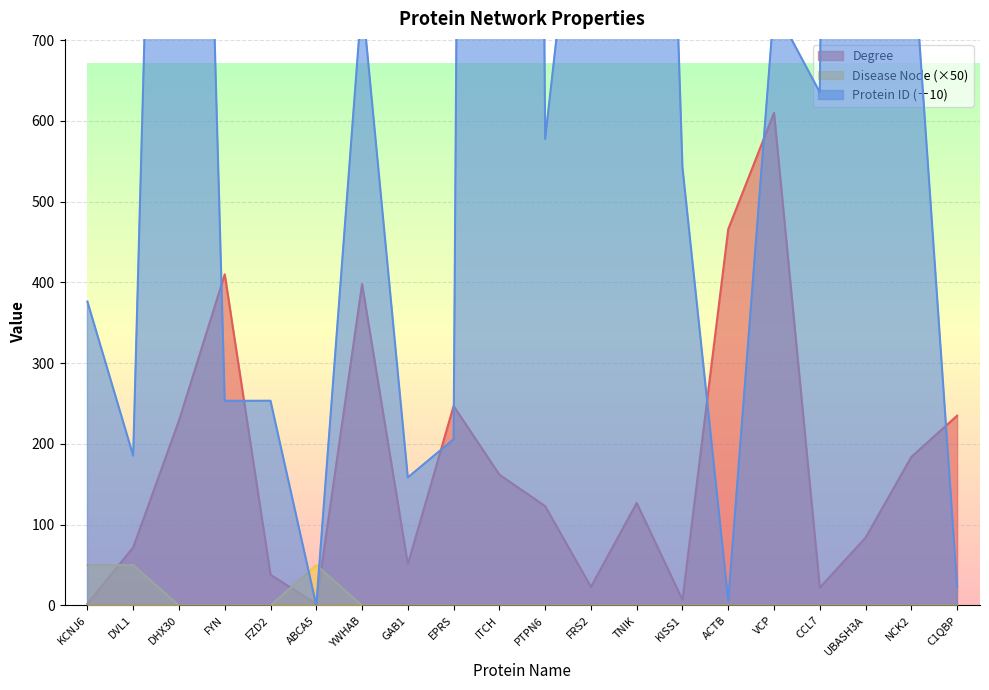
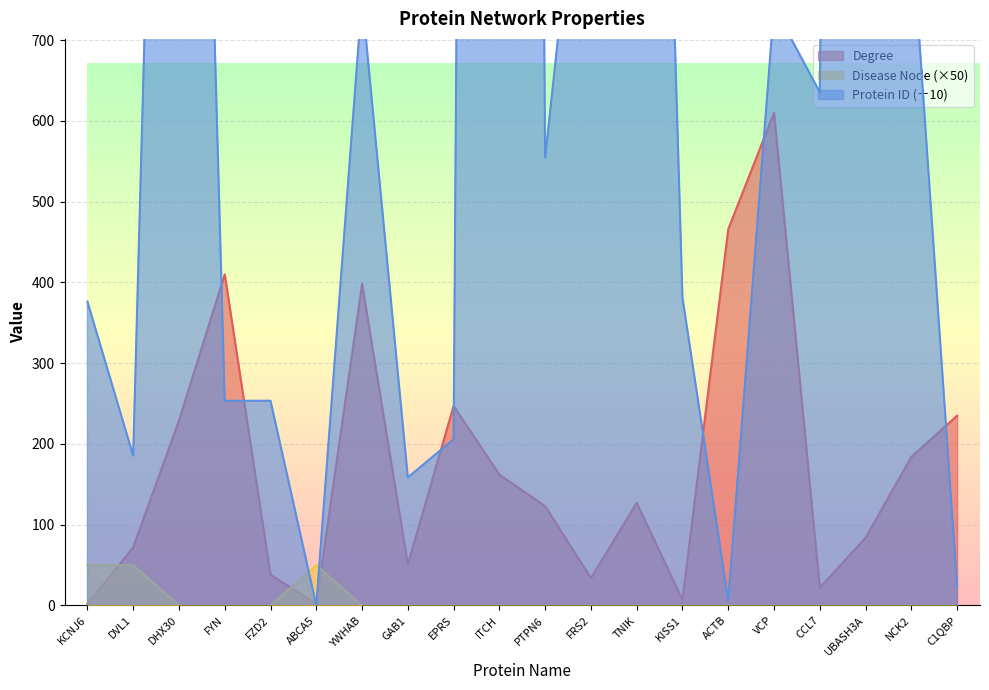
  {
    "Degree": {
      "KCNJ6": 0,
      "DVL1": 70,
      "DHX30": 230,
      "FYN": 410,
      "FZD2": 40,
      "YWHAB": 400,
      "GAB1": 50,
      "EPRS": 250,
      "ITCH": 160,
      "PTPN6": 120,
-     "FRS2": 20,
+     "FRS2": 30,
      "TNIK": 130,
      "KISS1": 10,
      "ACTB": 470,
      "VCP": 610,
      "CCL7": 20,
      "UBASH3A": 80,
      "NCK2": 180,
      "C1QBP": 240
    },
    "Disease Node (×50)": {
      "KCNJ6": 50,
      "DVL1": 50,
      "DHX30": 0,
      "FYN": 0,
      "FZD2": 0,
      "ABCA5": 50,
      "YWHAB": 0,
      "GAB1": 0,
      "EPRS": 0,
      "ITCH": 0,
      "PTPN6": 0,
      "FRS2": 0,
      "TNIK": 0,
      "KISS1": 0,
      "ACTB": 0,
      "VCP": 0,
      "CCL7": 0,
      "UBASH3A": 0,
      "NCK2": 0,
      "C1QBP": 0
    },
    "Protein ID (÷10)": {
      "KCNJ6": 380,
      "DVL1": 190,
      "FYN": 250,
      "FZD2": 250,
      "GAB1": 160,
      "EPRS": 210,
-     "PTPN6": 580,
-     "KISS1": 540,
+     "PTPN6": 550,
+     "KISS1": 380,
      "ACTB": 10,
      "C1QBP": 20
    }
  }
